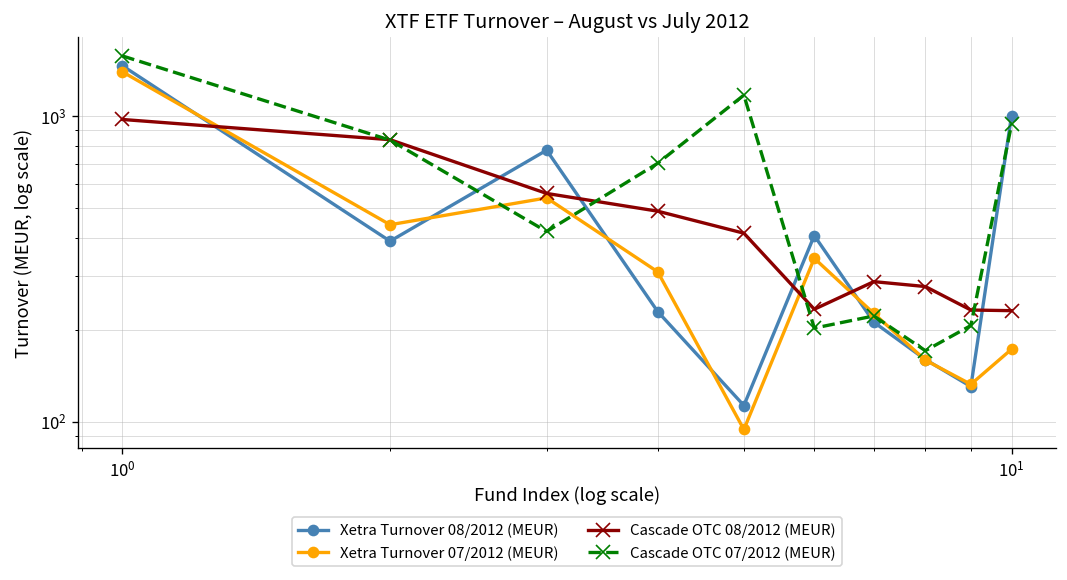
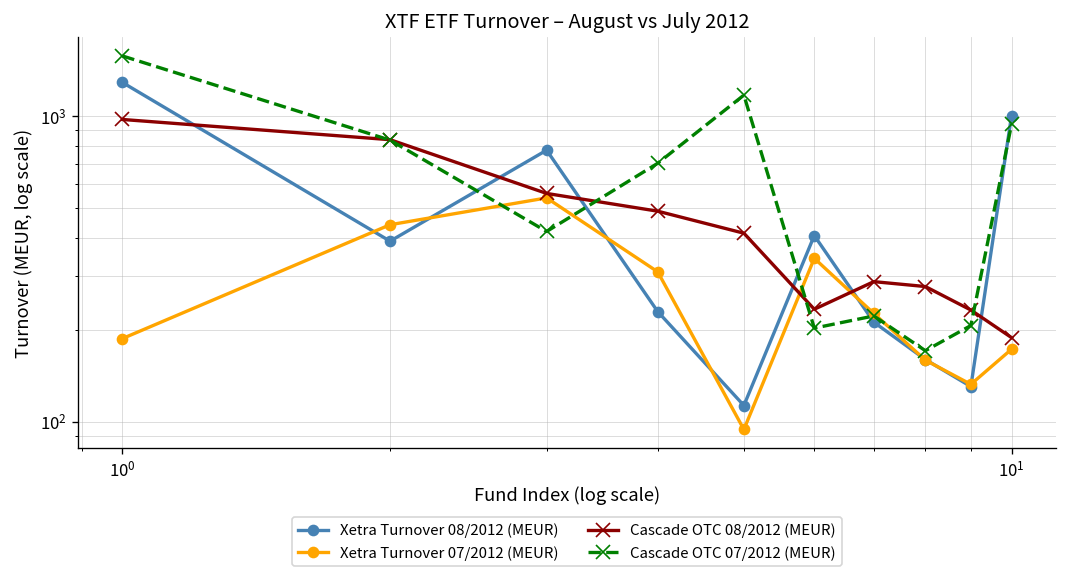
  {
    "Xetra Turnover 08/2012 (MEUR)": {
-     "10^0": 1500,
+     "10^0": 1300,
      "10^1": 1000
    },
    "Xetra Turnover 07/2012 (MEUR)": {
-     "10^0": 1400,
+     "10^0": 190,
      "10^1": 170
    },
    "Cascade OTC 08/2012 (MEUR)": {
      "10^0": 980,
-     "10^1": 230
+     "10^1": 190
    },
    "Cascade OTC 07/2012 (MEUR)": {
      "10^0": 1600,
      "10^1": 940
    }
  }
